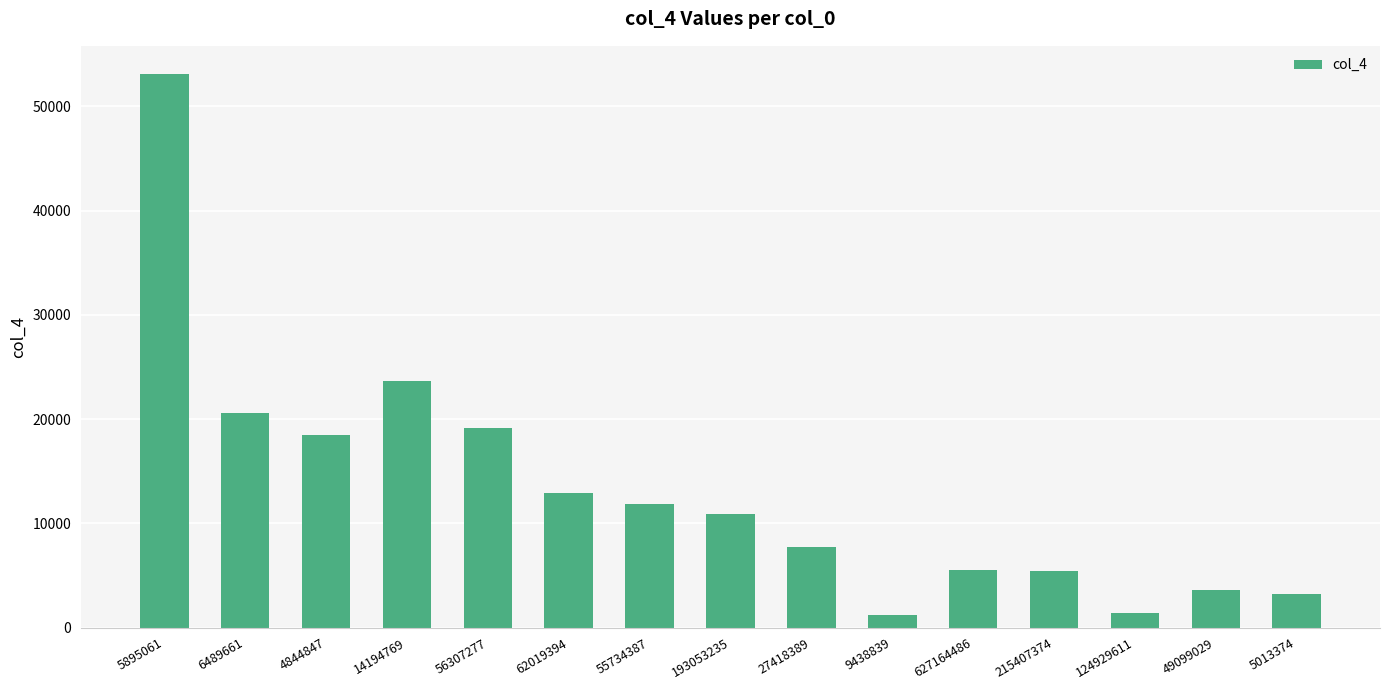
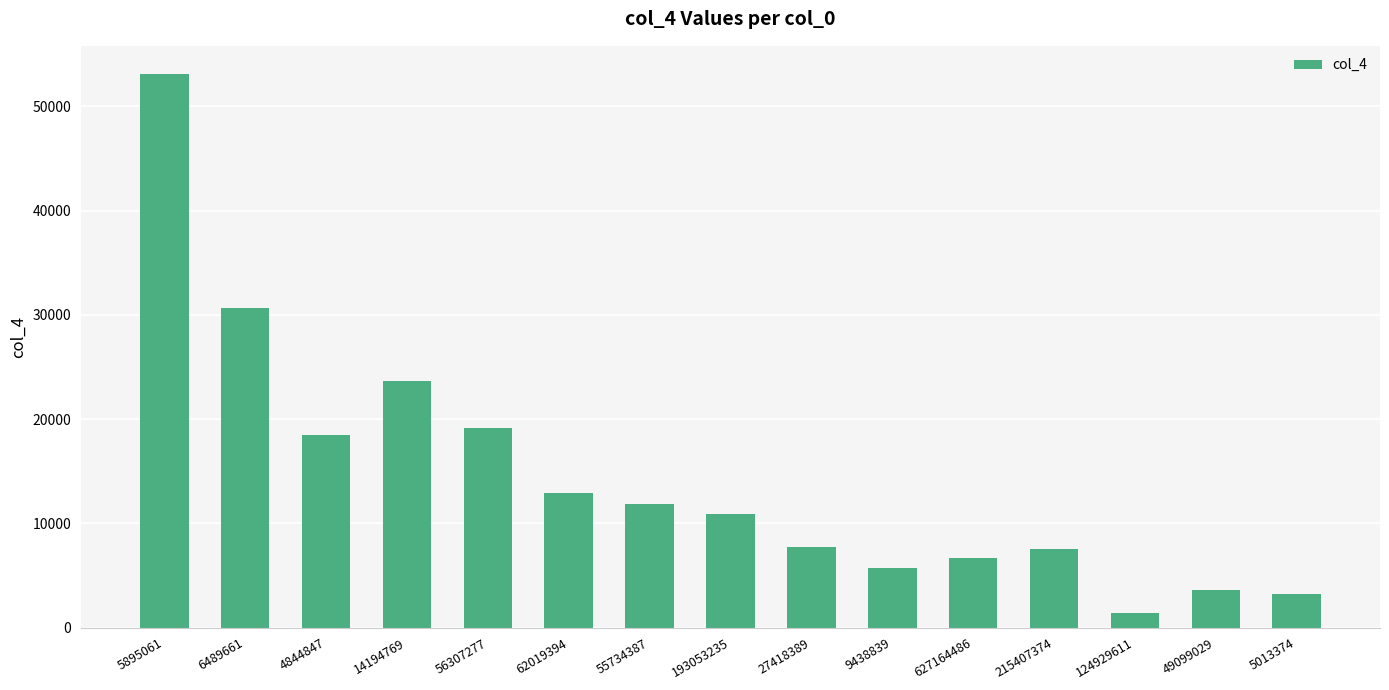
  {
    "5895061": 53200,
-   "6489661": 20600,
+   "6489661": 30600,
    "4844847": 18500,
    "14194769": 23600,
    "56307277": 19200,
    "62019394": 12900,
    "55734387": 11800,
    "193053235": 10900,
    "27418389": 7800,
-   "9438839": 1200,
-   "627164486": 5600,
-   "215407374": 5400,
+   "9438839": 5700,
+   "627164486": 6700,
+   "215407374": 7600,
    "124929611": 1400,
    "49099029": 3600,
    "5013374": 3200
  }
